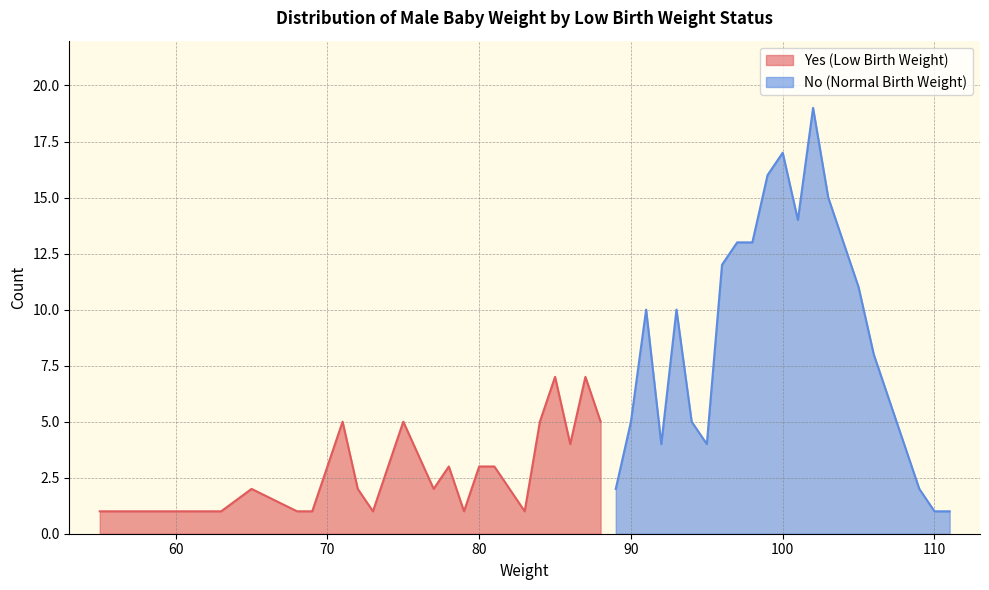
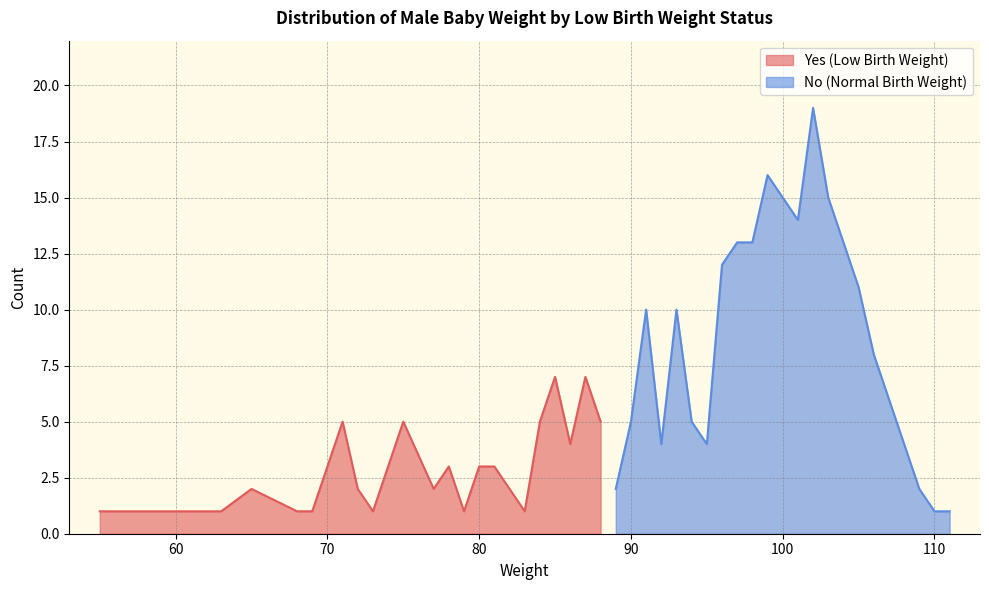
  {
    "Yes (Low Birth Weight)": {
      "80": 3
    },
    "No (Normal Birth Weight)": {
      "90": 5,
-     "100": 17,
+     "100": 15,
      "110": 1
    }
  }
